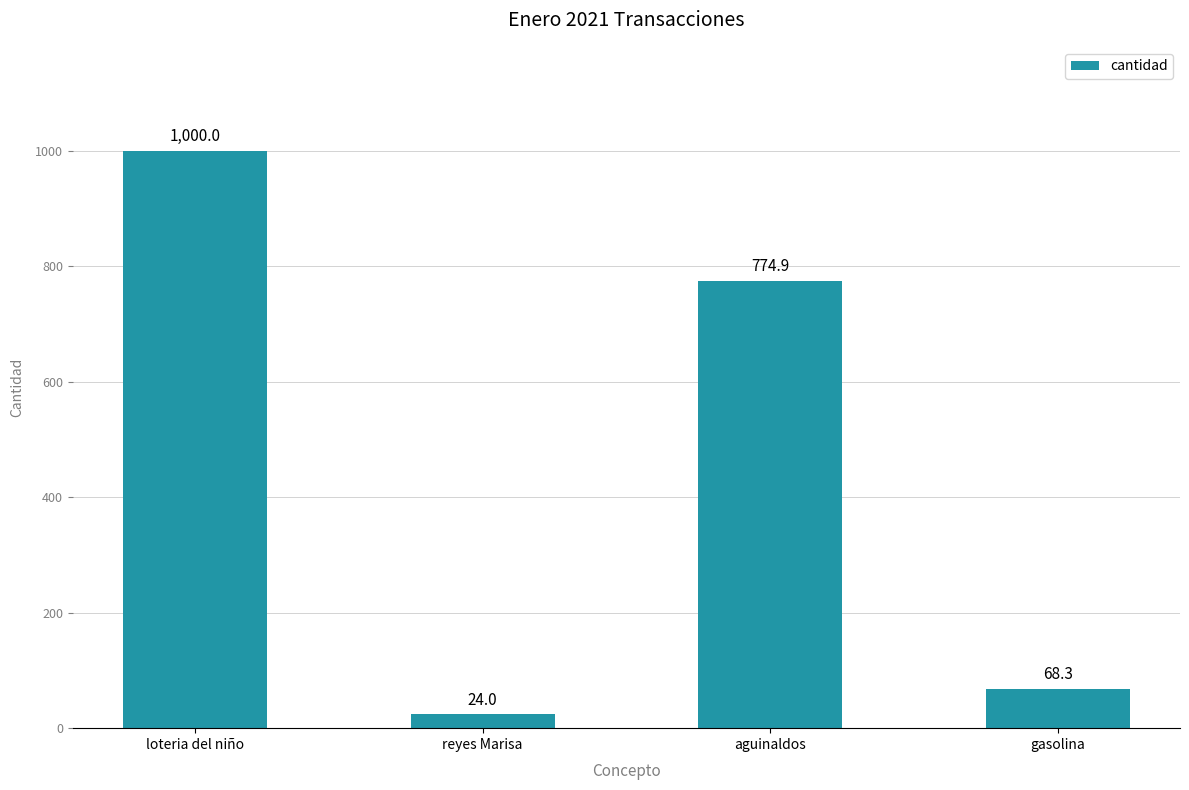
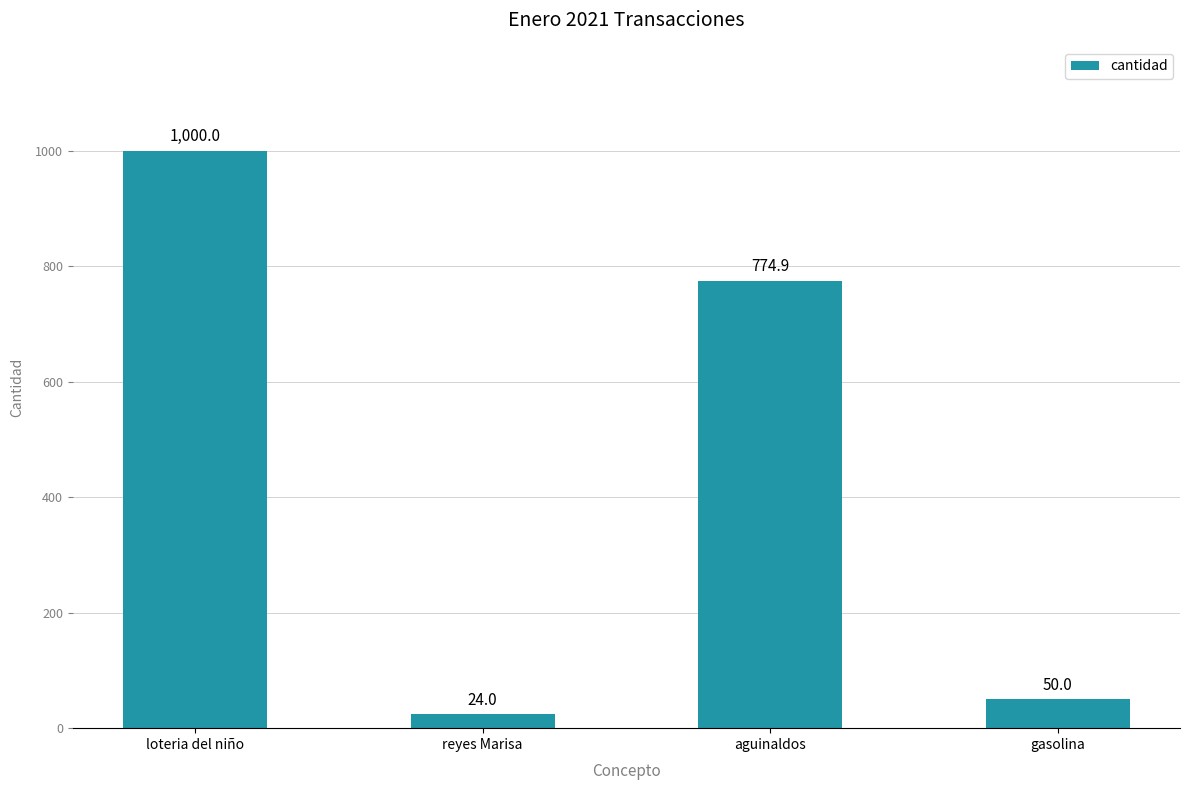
  {
    "loteria del niño": "1,000.0",
    "reyes Marisa": "24.0",
    "aguinaldos": "774.9",
-   "gasolina": "68.3"
+   "gasolina": "50.0"
  }
